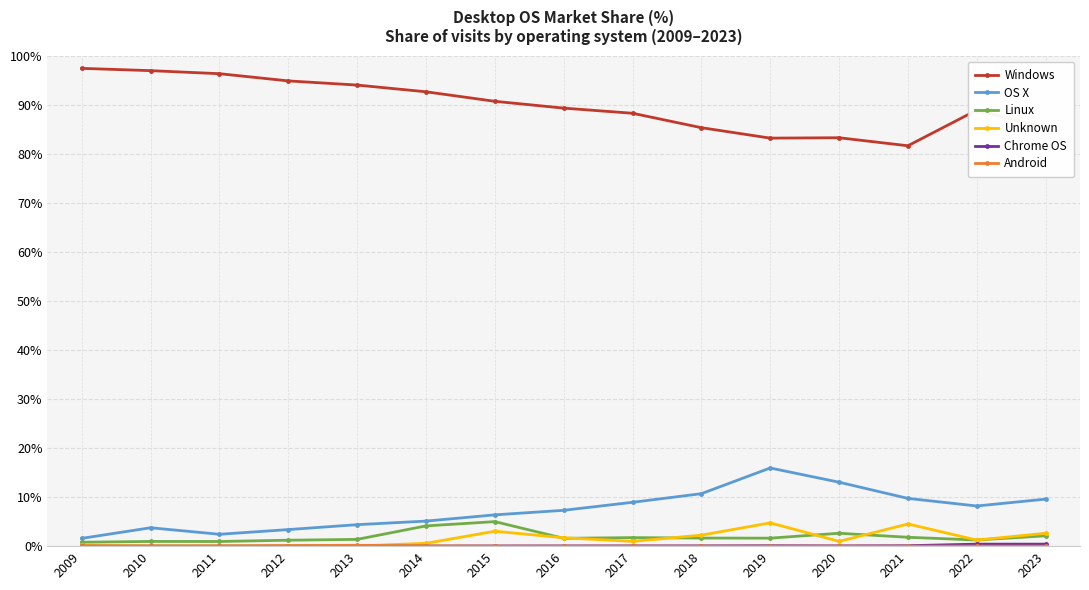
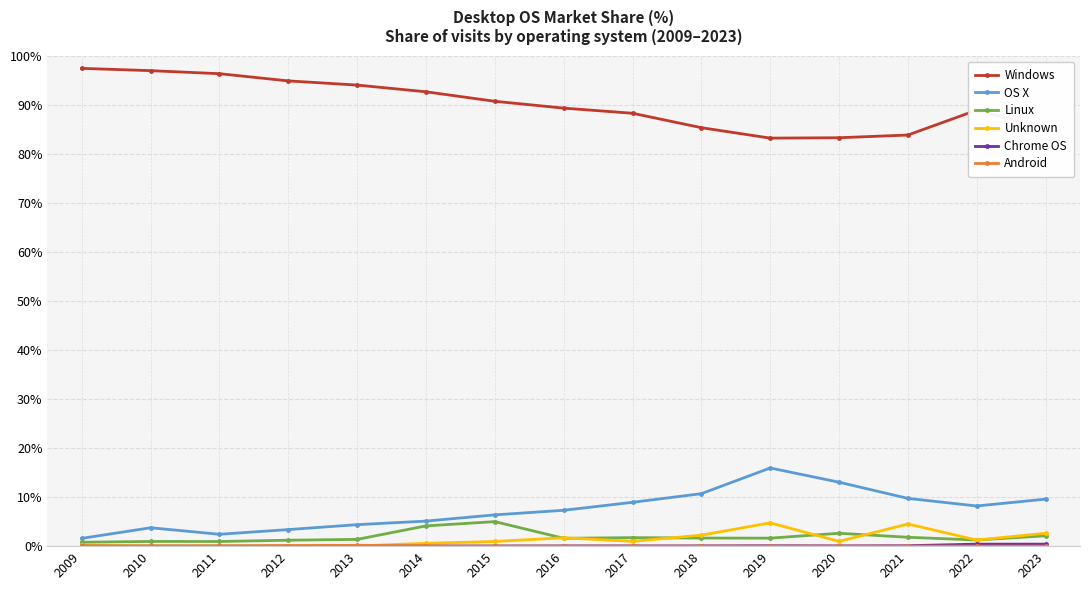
  {
    "Windows": {
      "2009": "97%",
      "2010": "97%",
      "2011": "96%",
      "2012": "95%",
      "2013": "94%",
      "2014": "93%",
      "2015": "91%",
      "2016": "89%",
      "2017": "88%",
      "2018": "85%",
      "2019": "83%",
      "2020": "83%",
-     "2021": "82%"
+     "2021": "84%"
    },
    "OS X": {
      "2009": "2%",
      "2010": "4%",
      "2011": "2%",
      "2012": "3%",
      "2013": "4%",
      "2014": "5%",
      "2015": "6%",
      "2016": "7%",
      "2017": "9%",
      "2018": "11%",
      "2019": "16%",
      "2020": "13%",
      "2021": "10%",
      "2022": "8%",
      "2023": "10%"
    },
    "Linux": {
      "2009": "1%",
      "2010": "1%",
      "2011": "1%",
      "2012": "1%",
      "2013": "1%",
      "2014": "4%",
      "2015": "5%",
      "2017": "2%",
      "2018": "2%",
      "2019": "2%",
      "2020": "3%",
      "2021": "2%"
    },
    "Unknown": {
      "2014": "1%",
-     "2015": "3%",
+     "2015": "1%",
      "2017": "1%",
      "2018": "2%",
      "2019": "5%",
      "2020": "1%",
      "2021": "5%"
    }
  }
